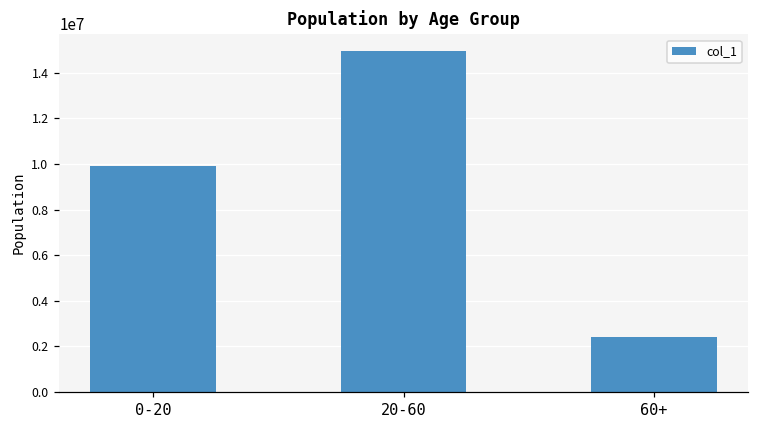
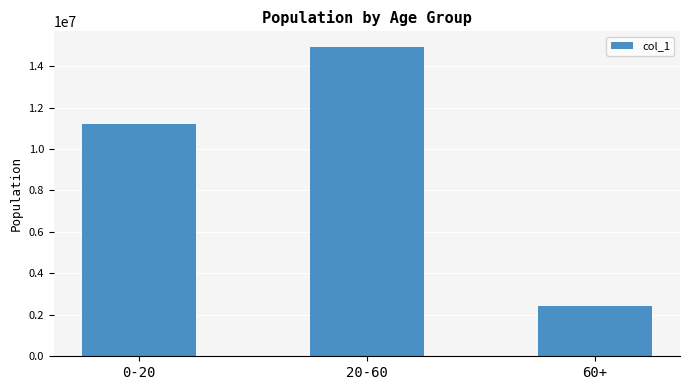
  {
-   "0-20": 9900000,
+   "0-20": 11200000,
    "20-60": 14900000,
    "60+": 2400000
  }
